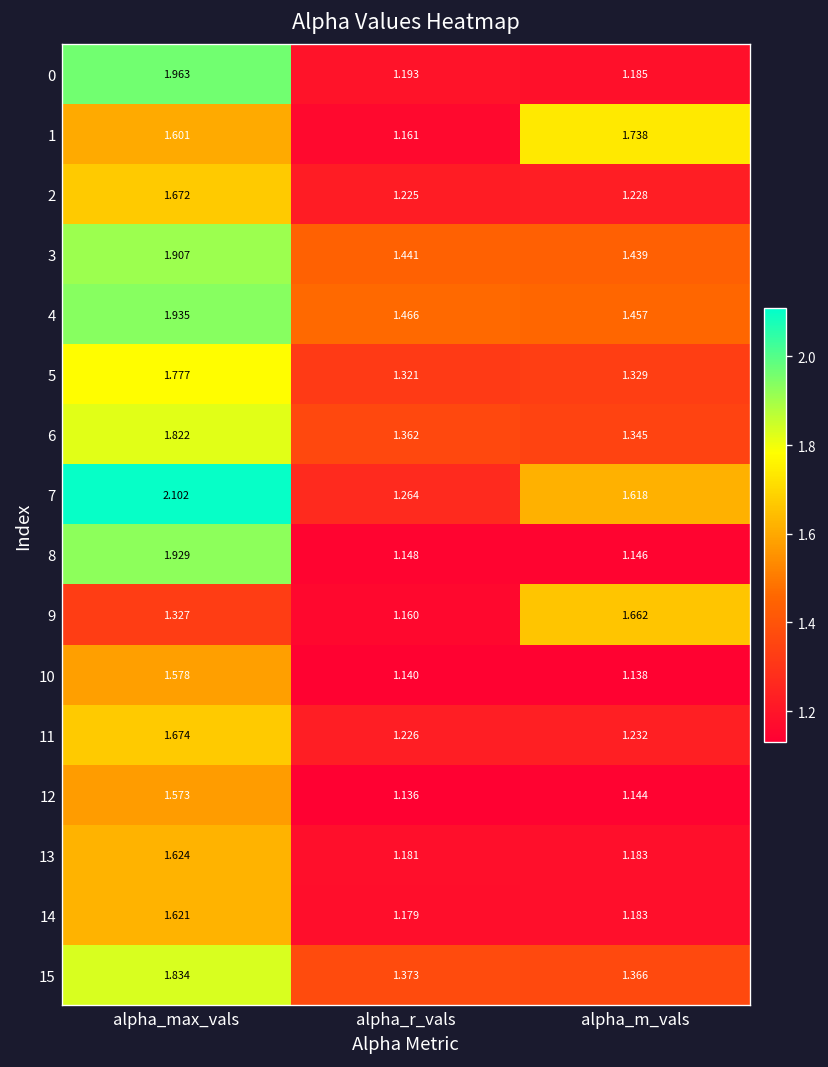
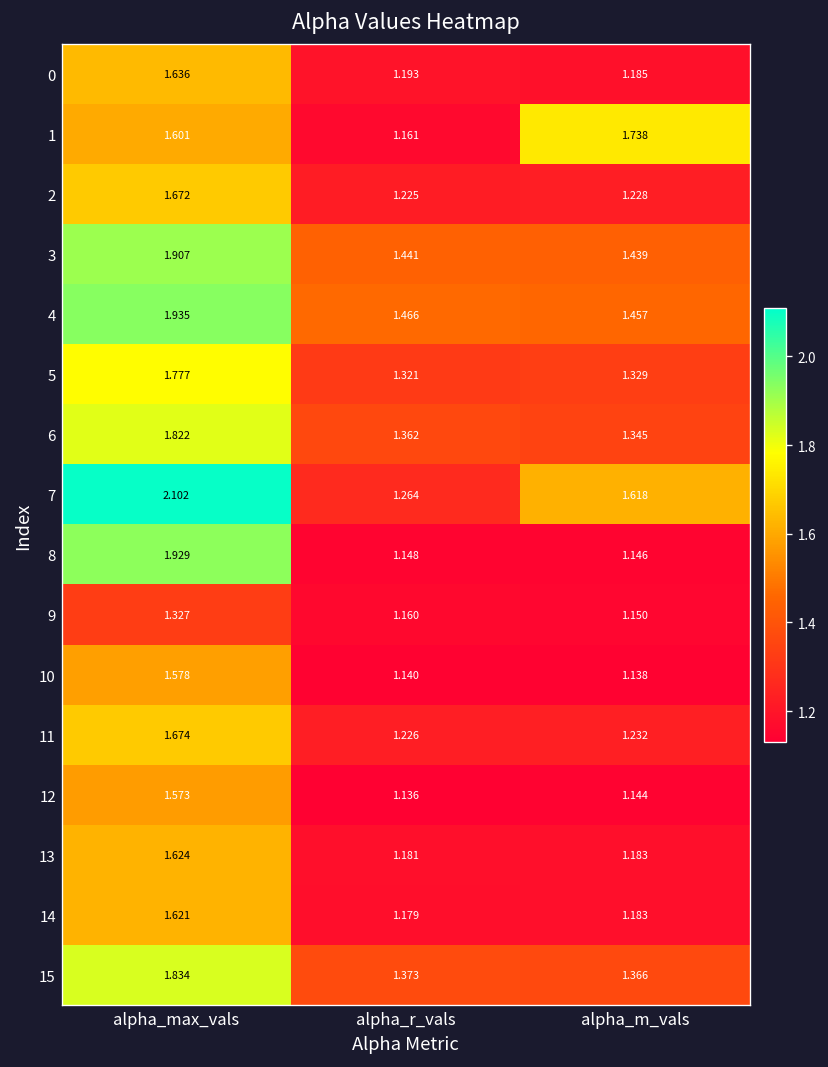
  {
    "0": {
-     "alpha_max_vals": 1.963,
+     "alpha_max_vals": 1.636,
      "alpha_r_vals": 1.193,
      "alpha_m_vals": 1.185
    },
    "1": {
      "alpha_max_vals": 1.601,
      "alpha_r_vals": 1.161,
      "alpha_m_vals": 1.738
    },
    "2": {
      "alpha_max_vals": 1.672,
      "alpha_r_vals": 1.225,
      "alpha_m_vals": 1.228
    },
    "3": {
      "alpha_max_vals": 1.907,
      "alpha_r_vals": 1.441,
      "alpha_m_vals": 1.439
    },
    "4": {
      "alpha_max_vals": 1.935,
      "alpha_r_vals": 1.466,
      "alpha_m_vals": 1.457
    },
    "5": {
      "alpha_max_vals": 1.777,
      "alpha_r_vals": 1.321,
      "alpha_m_vals": 1.329
    },
    "6": {
      "alpha_max_vals": 1.822,
      "alpha_r_vals": 1.362,
      "alpha_m_vals": 1.345
    },
    "7": {
      "alpha_max_vals": 2.102,
      "alpha_r_vals": 1.264,
      "alpha_m_vals": 1.618
    },
    "8": {
      "alpha_max_vals": 1.929,
      "alpha_r_vals": 1.148,
      "alpha_m_vals": 1.146
    },
    "9": {
      "alpha_max_vals": 1.327,
      "alpha_r_vals": 1.160,
-     "alpha_m_vals": 1.662
+     "alpha_m_vals": 1.150
    },
    "10": {
      "alpha_max_vals": 1.578,
      "alpha_r_vals": 1.140,
      "alpha_m_vals": 1.138
    },
    "11": {
      "alpha_max_vals": 1.674,
      "alpha_r_vals": 1.226,
      "alpha_m_vals": 1.232
    },
    "12": {
      "alpha_max_vals": 1.573,
      "alpha_r_vals": 1.136,
      "alpha_m_vals": 1.144
    },
    "13": {
      "alpha_max_vals": 1.624,
      "alpha_r_vals": 1.181,
      "alpha_m_vals": 1.183
    },
    "14": {
      "alpha_max_vals": 1.621,
      "alpha_r_vals": 1.179,
      "alpha_m_vals": 1.183
    },
    "15": {
      "alpha_max_vals": 1.834,
      "alpha_r_vals": 1.373,
      "alpha_m_vals": 1.366
    }
  }
